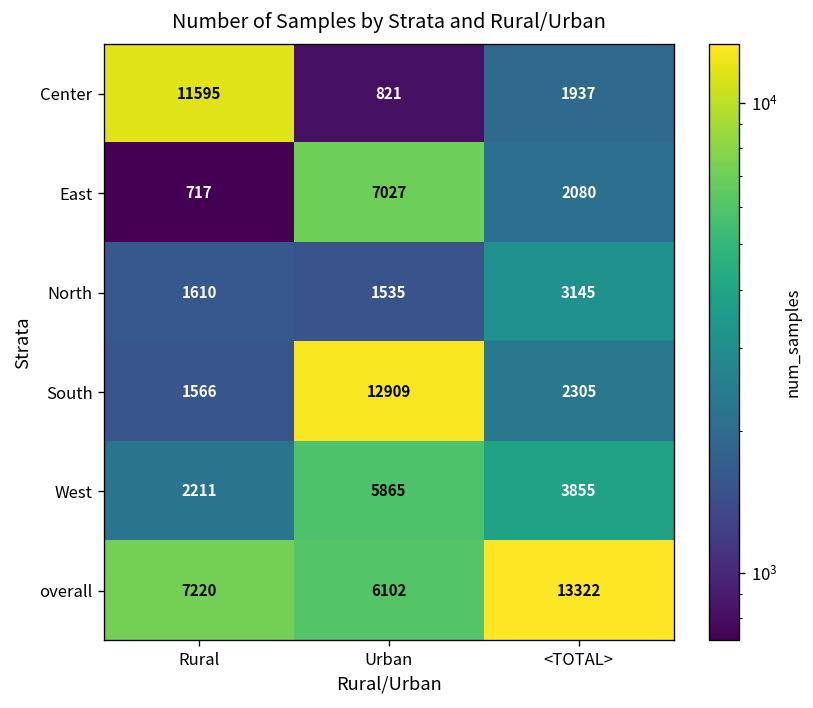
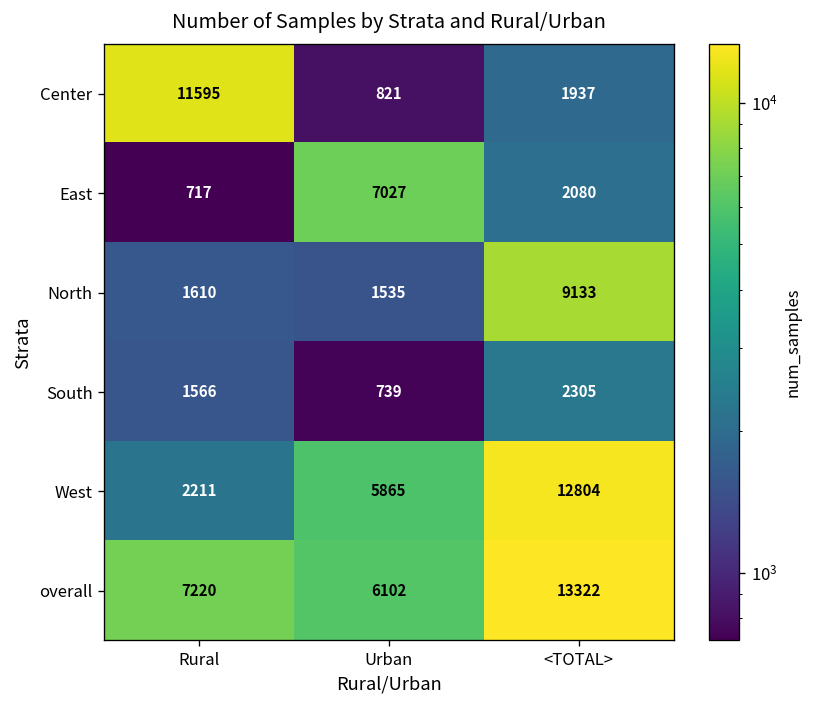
  {
    "Center": {
      "Rural": 11595,
      "Urban": 821,
      "<TOTAL>": 1937
    },
    "East": {
      "Rural": 717,
      "Urban": 7027,
      "<TOTAL>": 2080
    },
    "North": {
      "Rural": 1610,
      "Urban": 1535,
-     "<TOTAL>": 3145
+     "<TOTAL>": 9133
    },
    "South": {
      "Rural": 1566,
-     "Urban": 12909,
+     "Urban": 739,
      "<TOTAL>": 2305
    },
    "West": {
      "Rural": 2211,
      "Urban": 5865,
-     "<TOTAL>": 3855
+     "<TOTAL>": 12804
    },
    "overall": {
      "Rural": 7220,
      "Urban": 6102,
      "<TOTAL>": 13322
    }
  }
